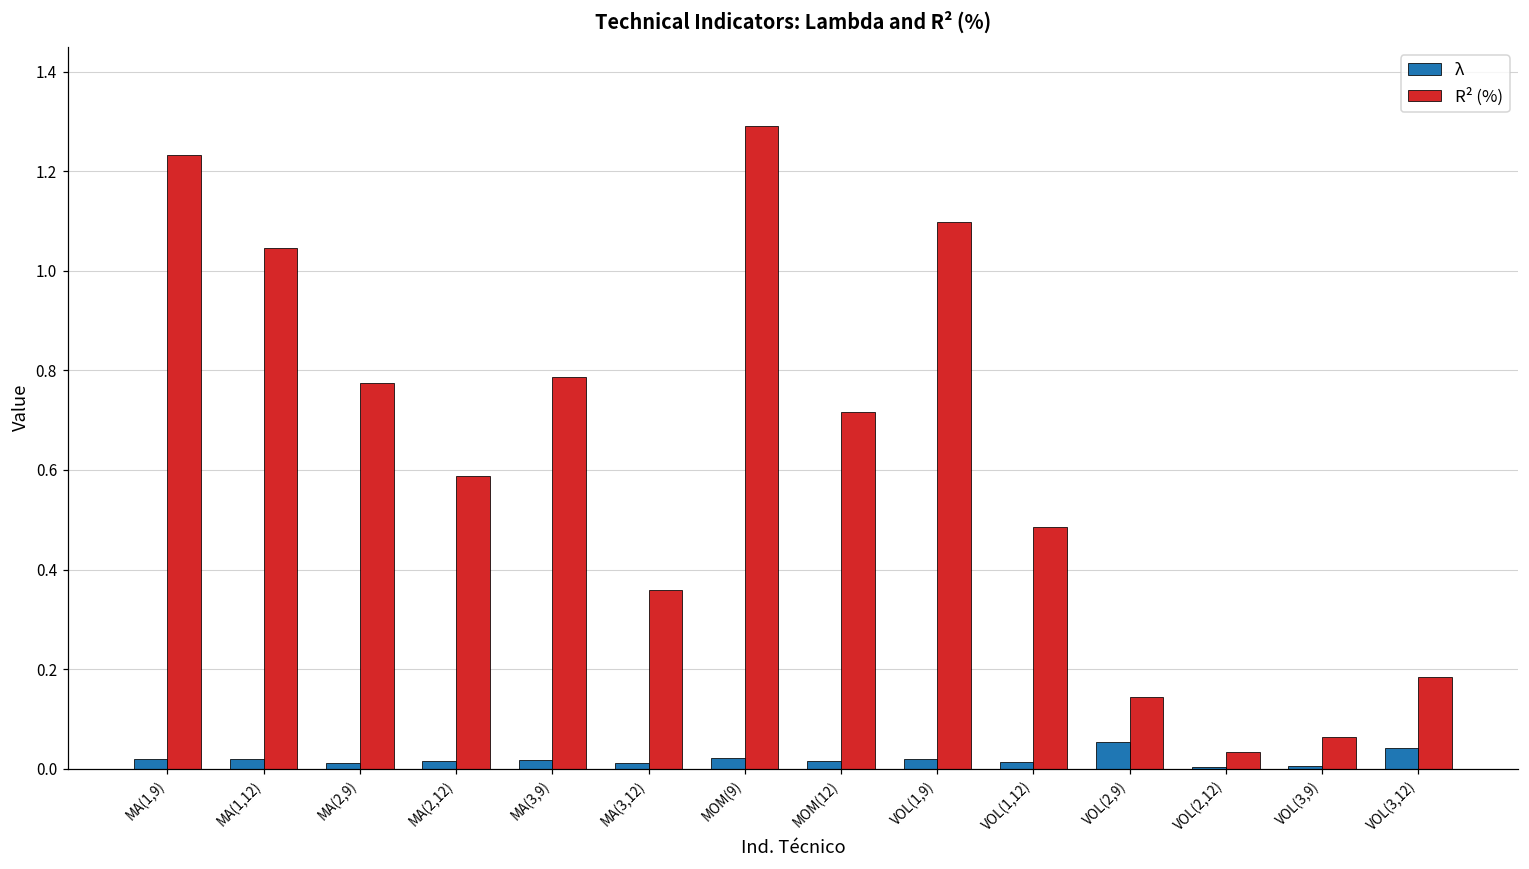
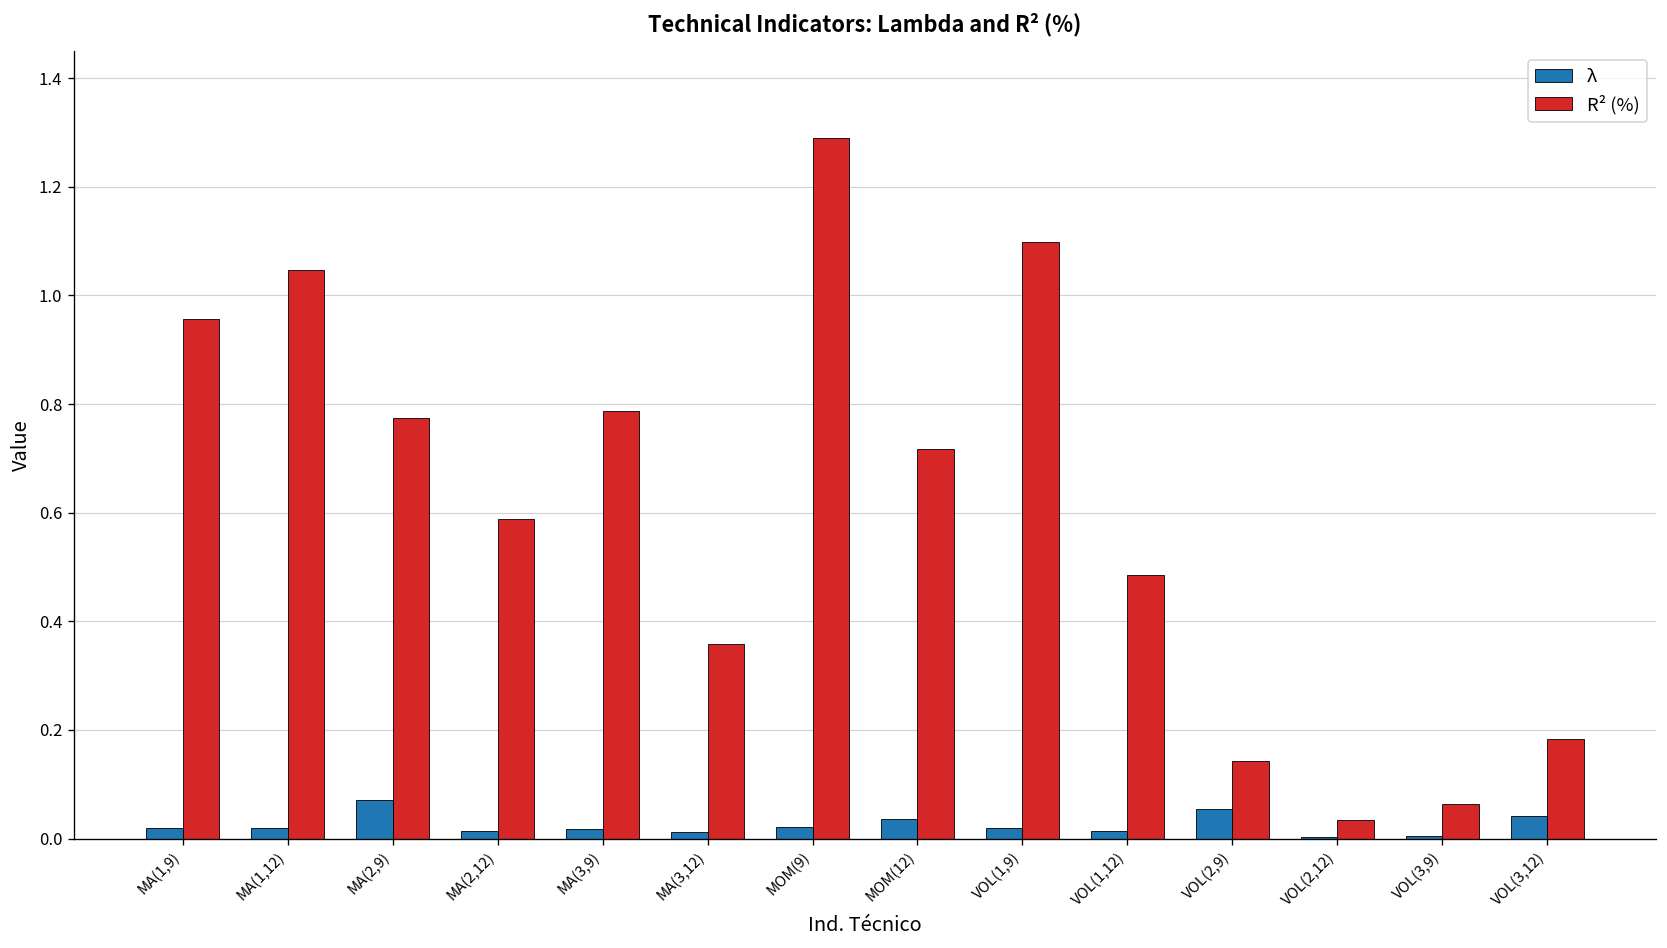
  {
    "λ": {
      "MA(1,9)": 0.02,
      "MA(1,12)": 0.02,
-     "MA(2,9)": 0.01,
+     "MA(2,9)": 0.07,
      "MA(2,12)": 0.01,
      "MA(3,9)": 0.02,
      "MA(3,12)": 0.01,
      "MOM(9)": 0.02,
-     "MOM(12)": 0.02,
+     "MOM(12)": 0.04,
      "VOL(1,9)": 0.02,
      "VOL(1,12)": 0.01,
      "VOL(2,9)": 0.05,
      "VOL(3,12)": 0.04
    },
    "R² (%)": {
-     "MA(1,9)": 1.23,
+     "MA(1,9)": 0.96,
      "MA(1,12)": 1.05,
      "MA(2,9)": 0.77,
      "MA(2,12)": 0.59,
      "MA(3,9)": 0.79,
      "MA(3,12)": 0.36,
      "MOM(9)": 1.29,
      "MOM(12)": 0.72,
      "VOL(1,9)": 1.10,
      "VOL(1,12)": 0.49,
      "VOL(2,9)": 0.14,
      "VOL(2,12)": 0.03,
      "VOL(3,9)": 0.06,
      "VOL(3,12)": 0.18
    }
  }
